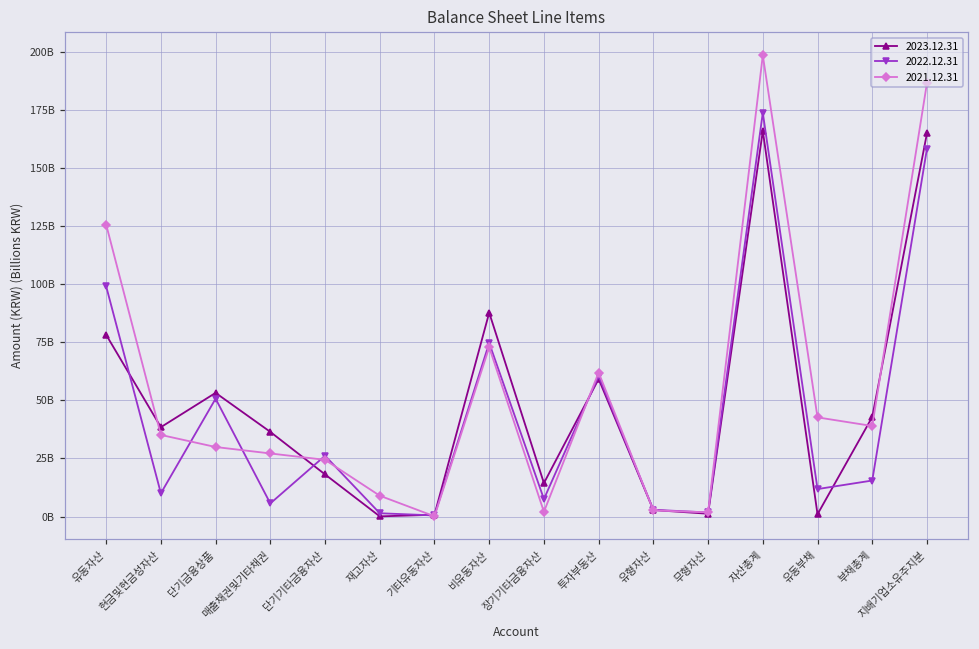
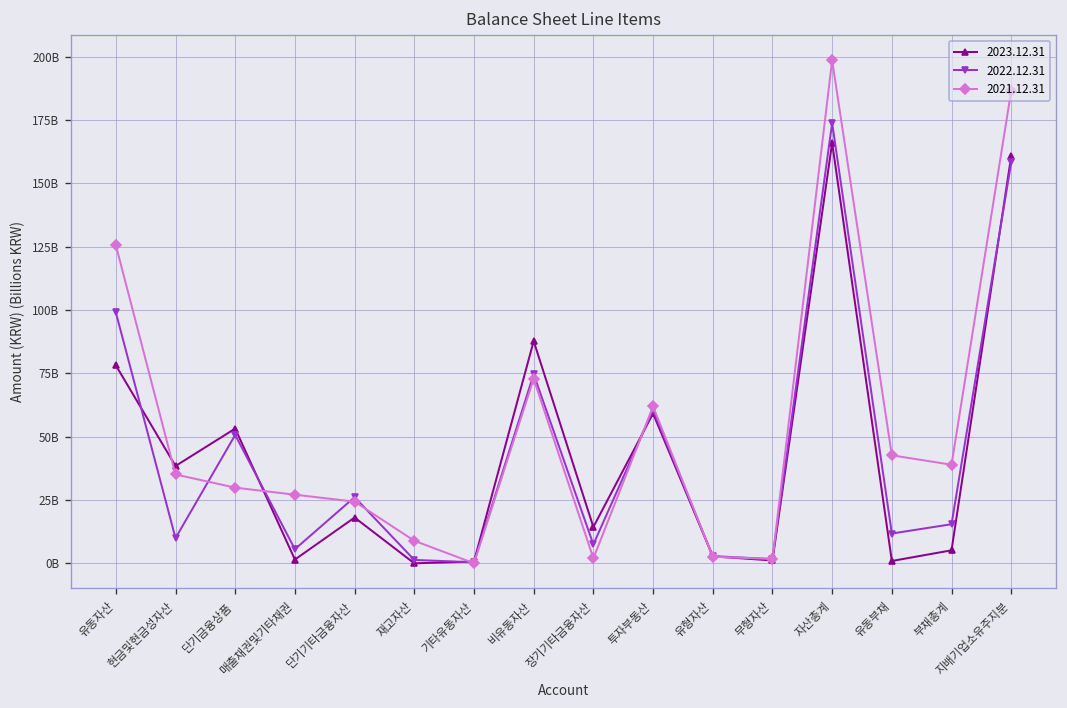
  {
    "2023.12.31": {
      "유동자산": 78000000000,
      "현금및현금성자산": 38000000000,
      "단기금융상품": 53000000000,
-     "매출채권및기타채권": 36000000000,
+     "매출채권및기타채권": 2000000000,
      "단기기타금융자산": 18000000000,
      "재고자산": 0,
      "비유동자산": 88000000000,
      "장기기타금융자산": 14000000000,
      "투자부동산": 59000000000,
      "자산총계": 166000000000,
      "유동부채": 1000000000,
-     "부채총계": 43000000000,
-     "지배기업소유주지분": 165000000000
+     "부채총계": 5000000000,
+     "지배기업소유주지분": 161000000000
    },
    "2022.12.31": {
      "유동자산": 99000000000,
      "현금및현금성자산": 10000000000,
      "단기금융상품": 51000000000,
      "매출채권및기타채권": 6000000000,
      "단기기타금융자산": 26000000000,
      "재고자산": 1000000000,
      "비유동자산": 75000000000,
      "장기기타금융자산": 8000000000,
      "투자부동산": 61000000000,
      "자산총계": 174000000000,
      "유동부채": 12000000000,
      "부채총계": 15000000000,
      "지배기업소유주지분": 158000000000
    },
    "2021.12.31": {
      "유동자산": 126000000000,
      "현금및현금성자산": 35000000000,
      "단기금융상품": 30000000000,
      "매출채권및기타채권": 27000000000,
      "단기기타금융자산": 24000000000,
      "재고자산": 9000000000,
      "비유동자산": 73000000000,
      "장기기타금융자산": 2000000000,
      "투자부동산": 62000000000,
      "자산총계": 199000000000,
      "유동부채": 43000000000,
      "부채총계": 39000000000
    }
  }
